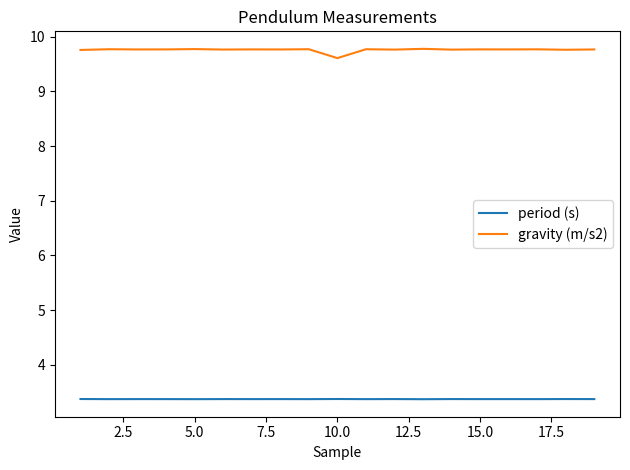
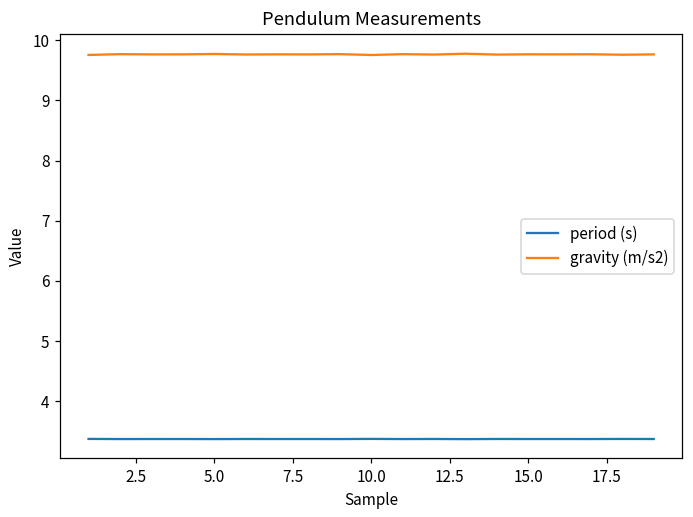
  {
    "period (s)": {
      "5.0": 3.4,
      "10.0": 3.4,
      "15.0": 3.4
    },
    "gravity (m/s2)": {
      "5.0": 9.8,
-     "10.0": 9.6,
+     "10.0": 9.8,
      "15.0": 9.8
    }
  }
